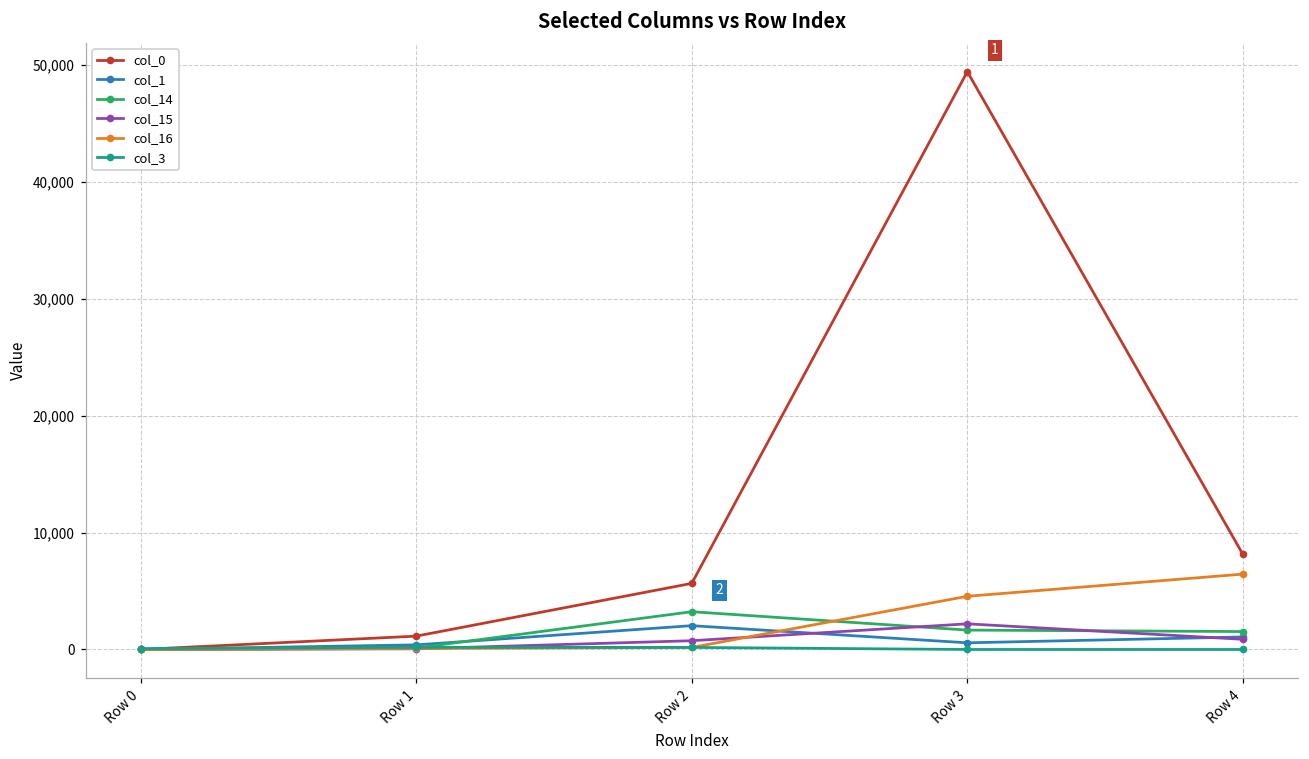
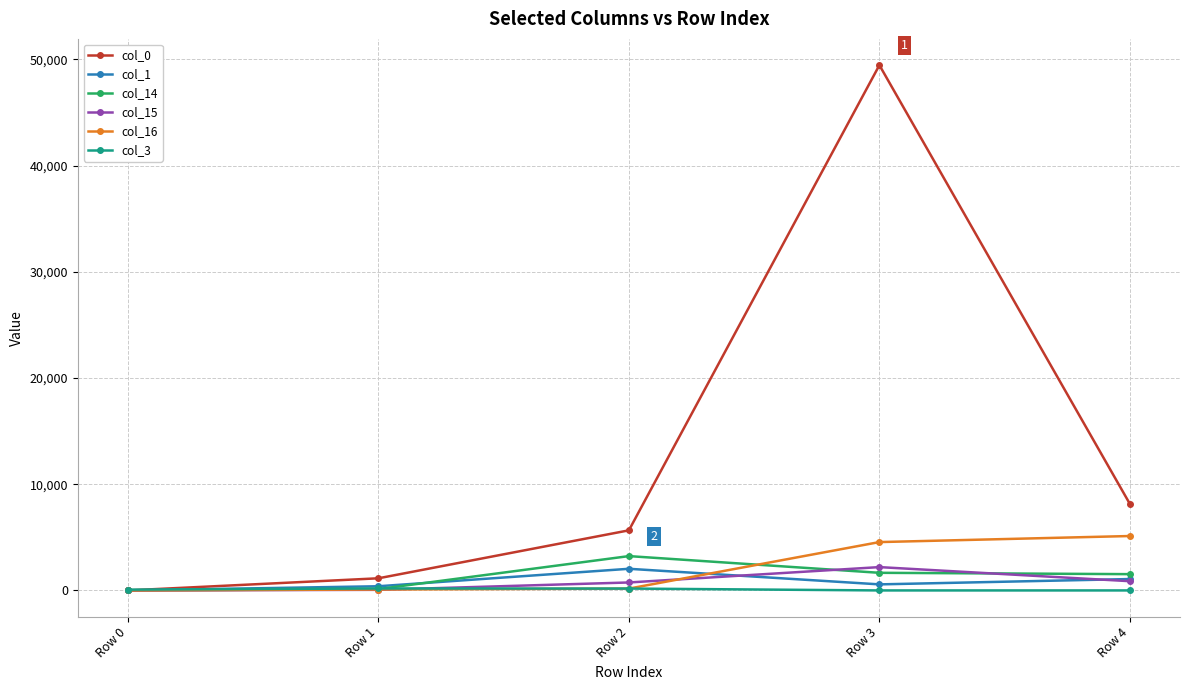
  {
    "col_0": {
      "Row 1": "1,100",
      "Row 3": "49,400",
      "Row 4": "8,100"
    },
    "col_1": {
      "Row 2": "2,000",
      "Row 3": "600"
    },
    "col_15": {
      "Row 2": "700",
      "Row 3": "2,200"
    },
    "col_16": {
      "Row 3": "4,600",
-     "Row 4": "6,400"
+     "Row 4": "5,100"
    }
  }
